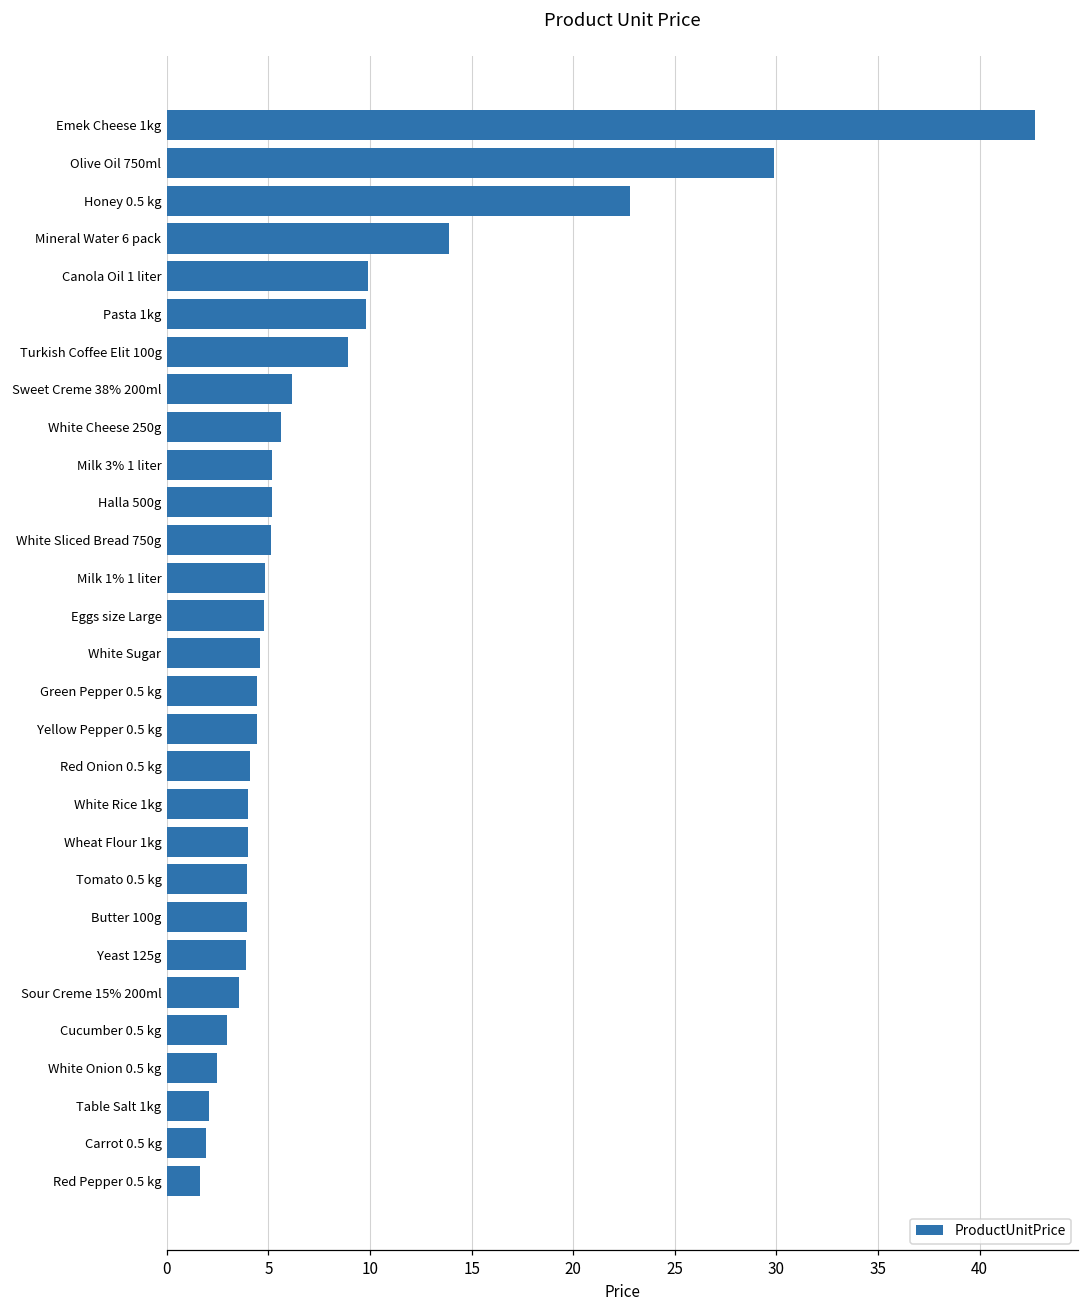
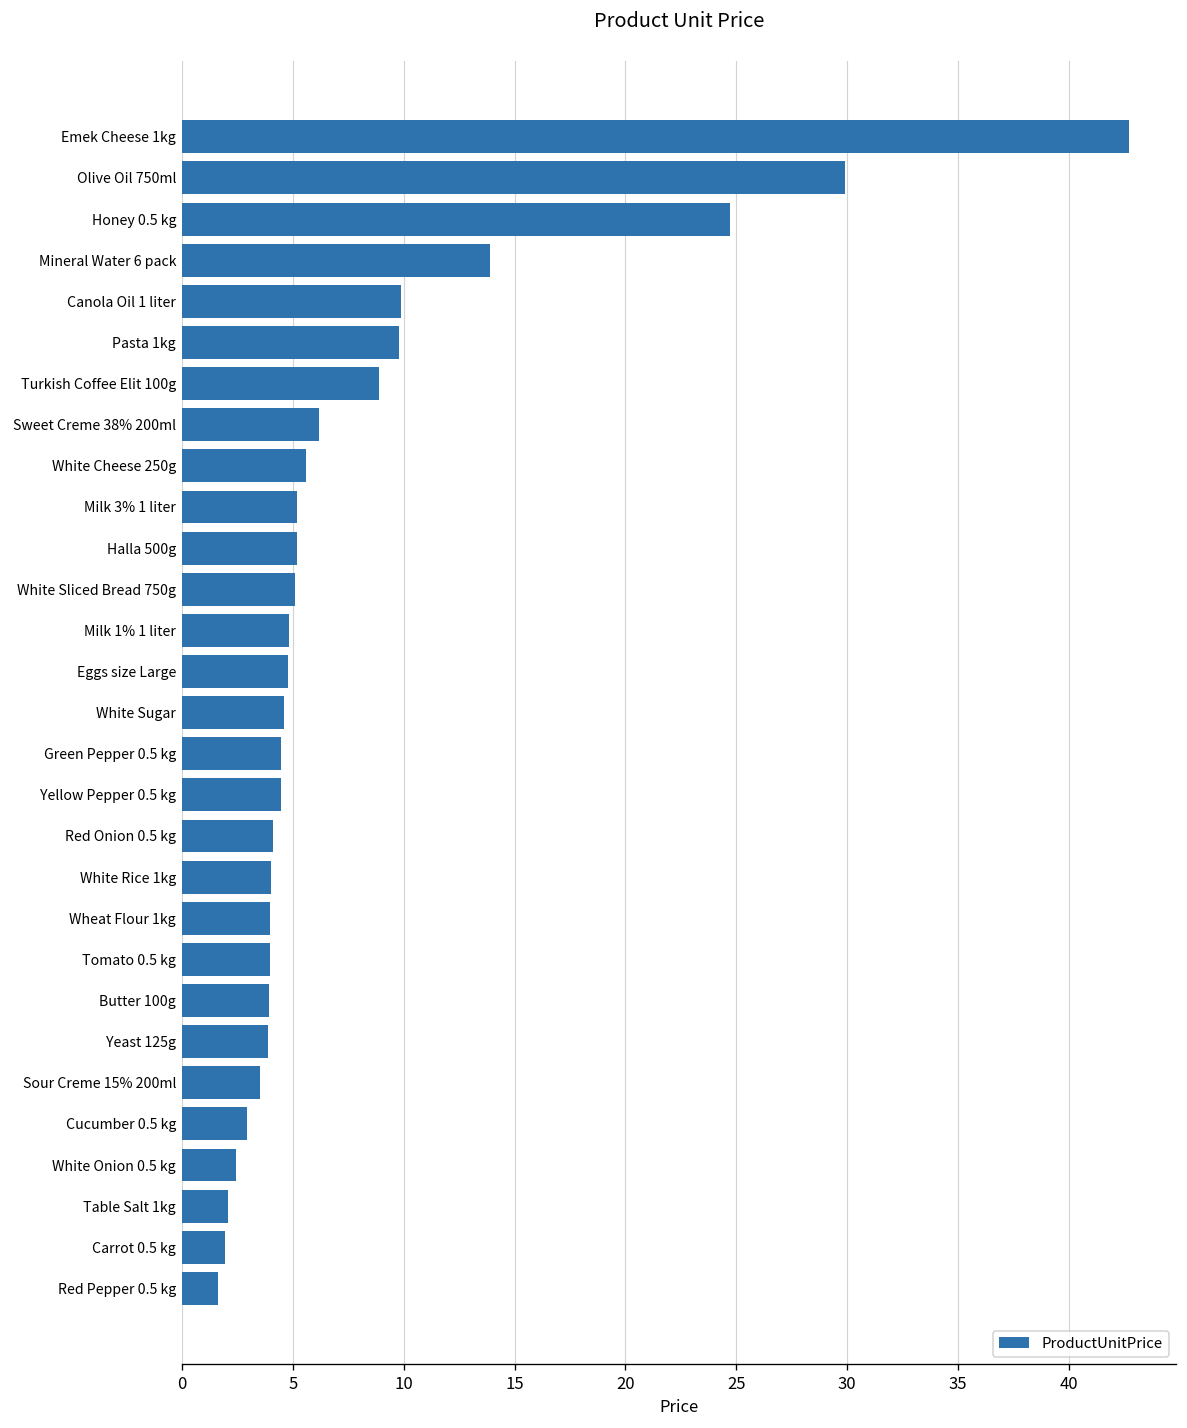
  {
    "Emek Cheese 1kg": 42.7,
    "Olive Oil 750ml": 29.9,
-   "Honey 0.5 kg": 22.8,
+   "Honey 0.5 kg": 24.7,
    "Mineral Water 6 pack": 13.9,
    "Canola Oil 1 liter": 9.9,
    "Pasta 1kg": 9.8,
    "Turkish Coffee Elit 100g": 8.9,
    "Sweet Creme 38% 200ml": 6.2,
    "White Cheese 250g": 5.6,
    "Milk 3% 1 liter": 5.2,
    "Halla 500g": 5.2,
    "White Sliced Bread 750g": 5.1,
    "Milk 1% 1 liter": 4.8,
    "Eggs size Large": 4.8,
    "White Sugar": 4.6,
    "Green Pepper 0.5 kg": 4.5,
    "Yellow Pepper 0.5 kg": 4.5,
    "Red Onion 0.5 kg": 4.1,
    "White Rice 1kg": 4.0,
    "Wheat Flour 1kg": 4.0,
    "Tomato 0.5 kg": 4.0,
    "Butter 100g": 3.9,
    "Yeast 125g": 3.9,
    "Sour Creme 15% 200ml": 3.5,
    "Cucumber 0.5 kg": 3.0,
    "White Onion 0.5 kg": 2.5,
    "Table Salt 1kg": 2.1,
    "Carrot 0.5 kg": 2.0,
    "Red Pepper 0.5 kg": 1.6
  }
